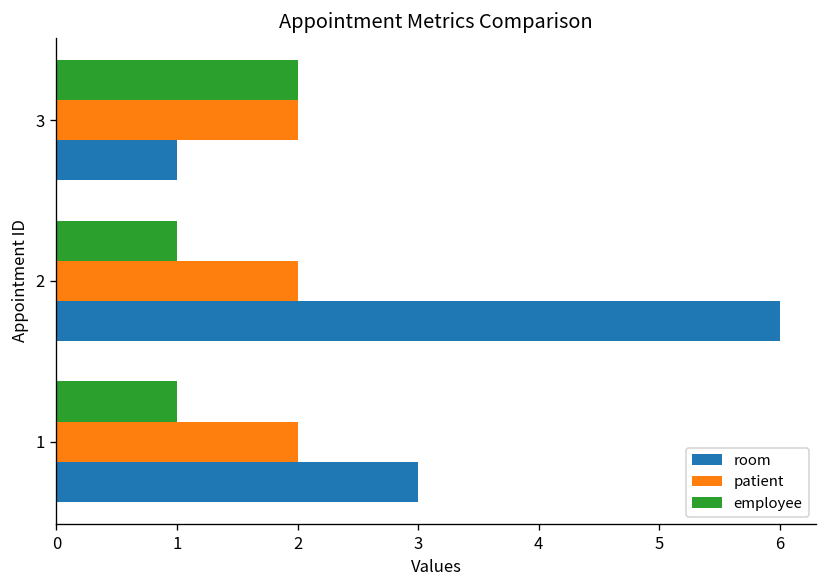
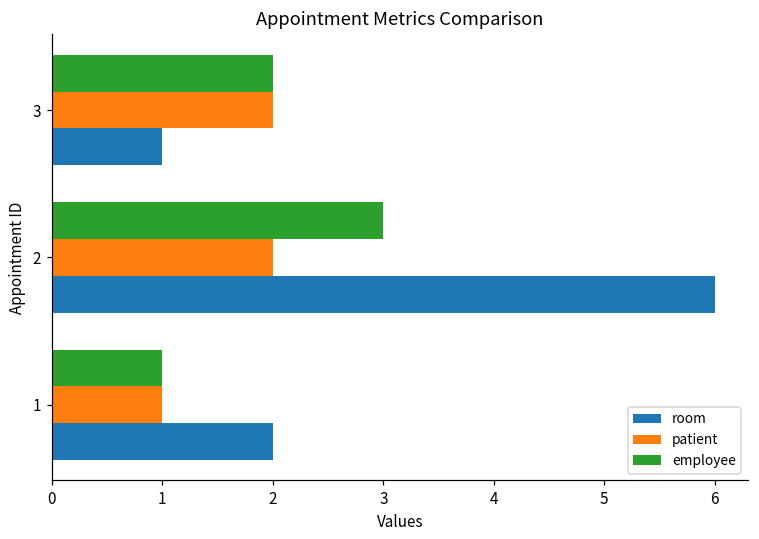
  {
    "room": {
      "3": 1,
      "2": 6,
-     "1": 3
+     "1": 2
    },
    "patient": {
      "3": 2,
      "2": 2,
-     "1": 2
+     "1": 1
    },
    "employee": {
      "3": 2,
-     "2": 1,
+     "2": 3,
      "1": 1
    }
  }
